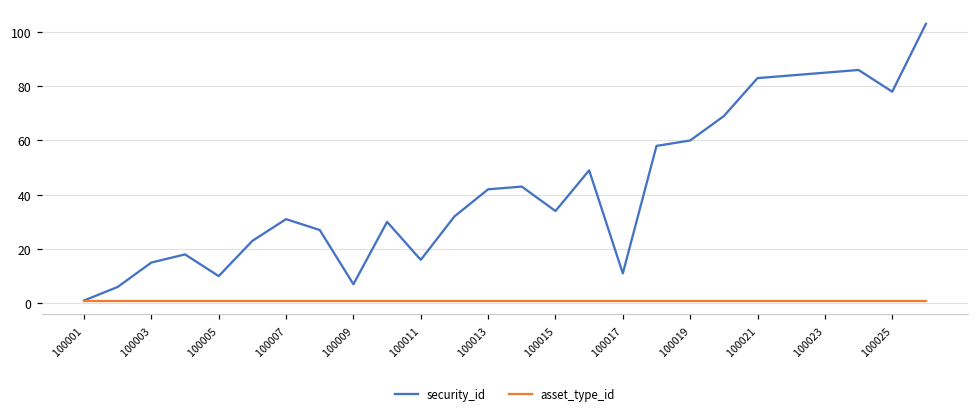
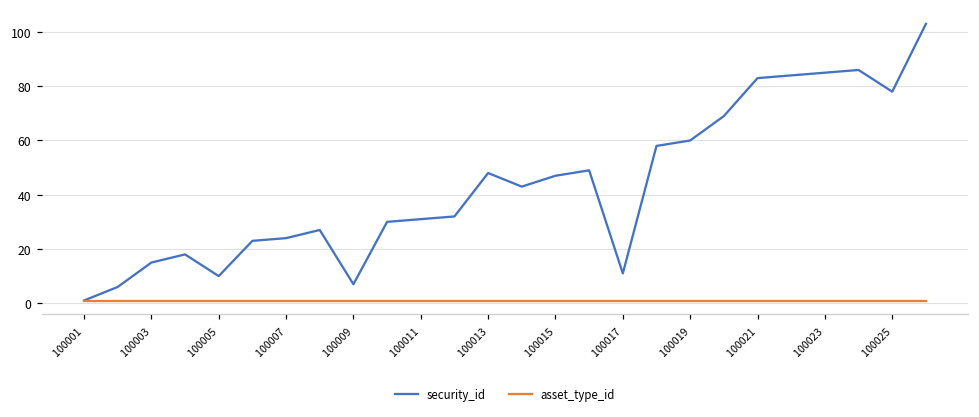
  {
    "security_id": {
      "100003": 15,
      "100005": 10,
-     "100007": 31,
+     "100007": 24,
      "100009": 7,
-     "100011": 16,
-     "100013": 42,
-     "100015": 34,
+     "100011": 31,
+     "100013": 48,
+     "100015": 47,
      "100017": 11,
      "100019": 60,
      "100021": 83,
      "100023": 85,
      "100025": 78
    },
    "asset_type_id": {
      "100003": 1,
      "100005": 1,
      "100007": 1,
      "100009": 1,
      "100011": 1,
      "100013": 1,
      "100015": 1,
      "100017": 1,
      "100019": 1,
      "100021": 1,
      "100023": 1,
      "100025": 1
    }
  }
